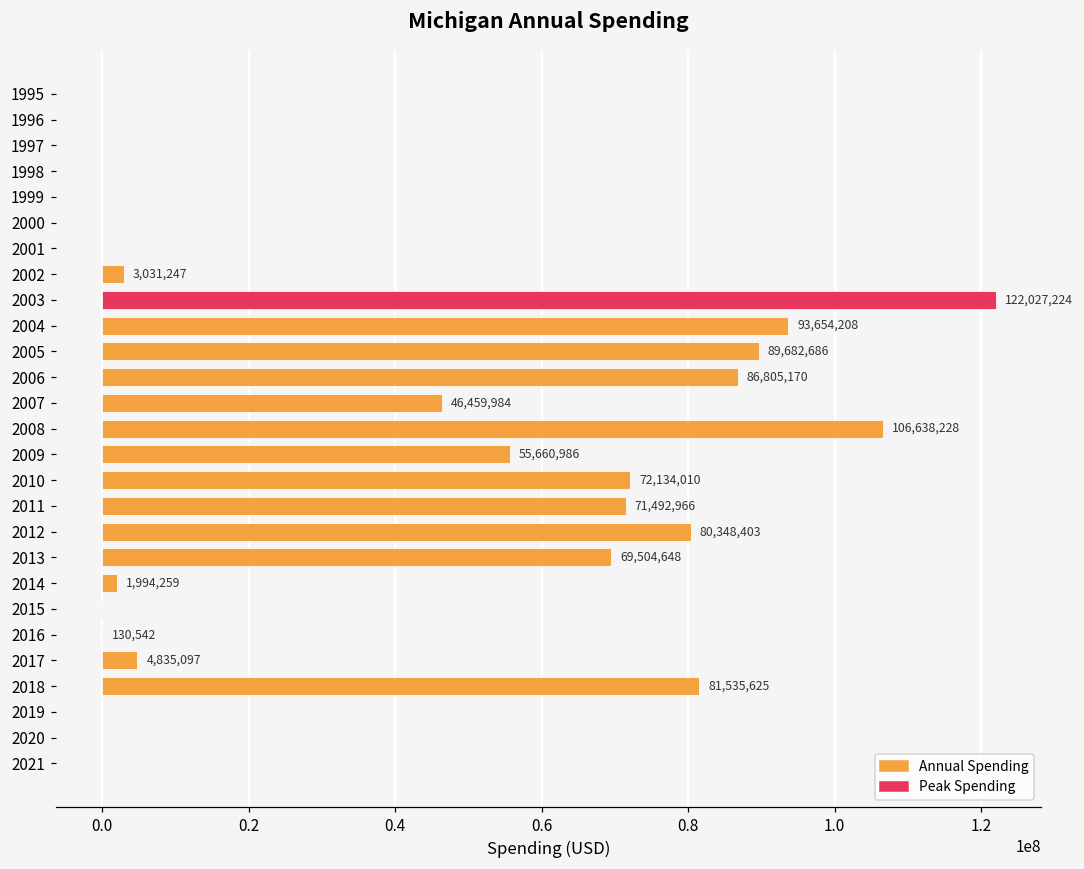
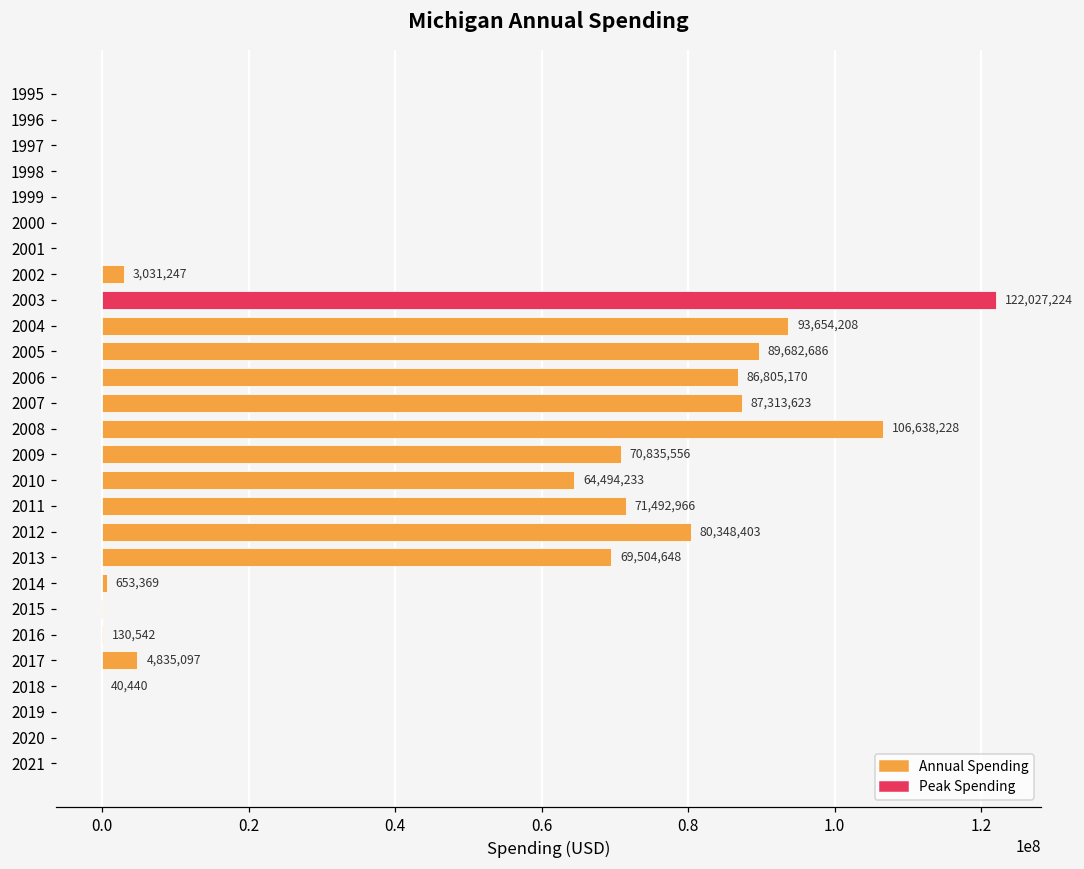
  {
    "2002": "3,031,247",
    "2003": "122,027,224",
    "2004": "93,654,208",
    "2005": "89,682,686",
    "2006": "86,805,170",
-   "2007": "46,459,984",
+   "2007": "87,313,623",
    "2008": "106,638,228",
-   "2009": "55,660,986",
-   "2010": "72,134,010",
+   "2009": "70,835,556",
+   "2010": "64,494,233",
    "2011": "71,492,966",
    "2012": "80,348,403",
    "2013": "69,504,648",
-   "2014": "1,994,259",
+   "2014": "653,369",
    "2016": "130,542",
    "2017": "4,835,097",
-   "2018": "81,535,625"
+   "2018": "40,440"
  }
